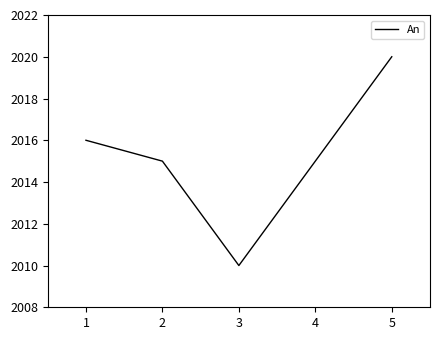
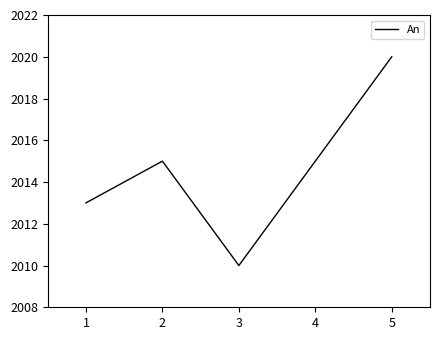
  {
-   "1": 2016,
+   "1": 2013,
    "2": 2015,
    "3": 2010,
    "5": 2020
  }
